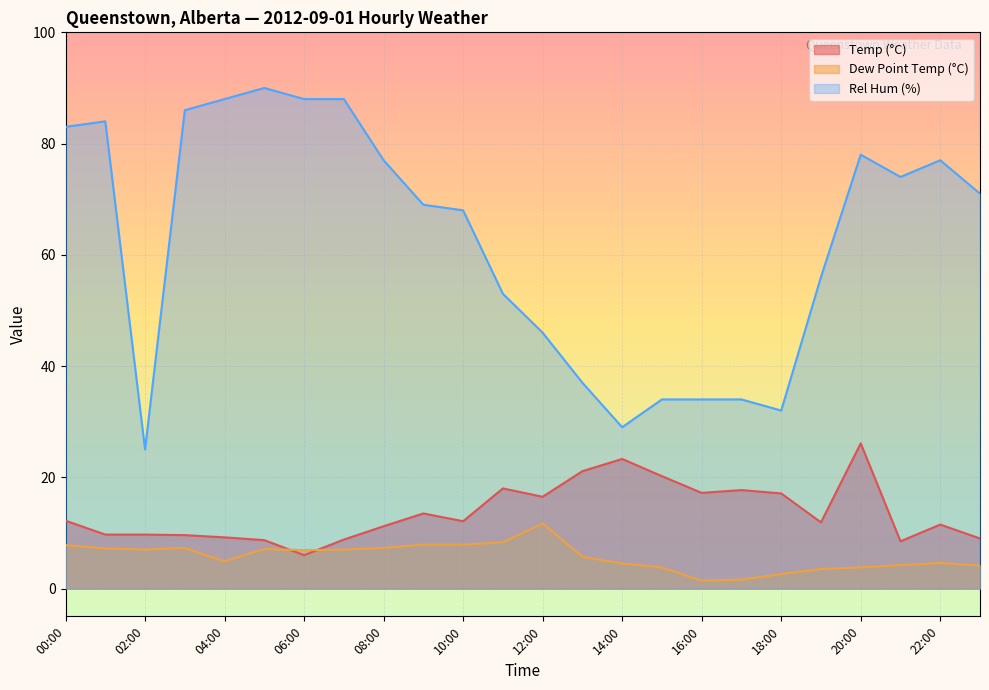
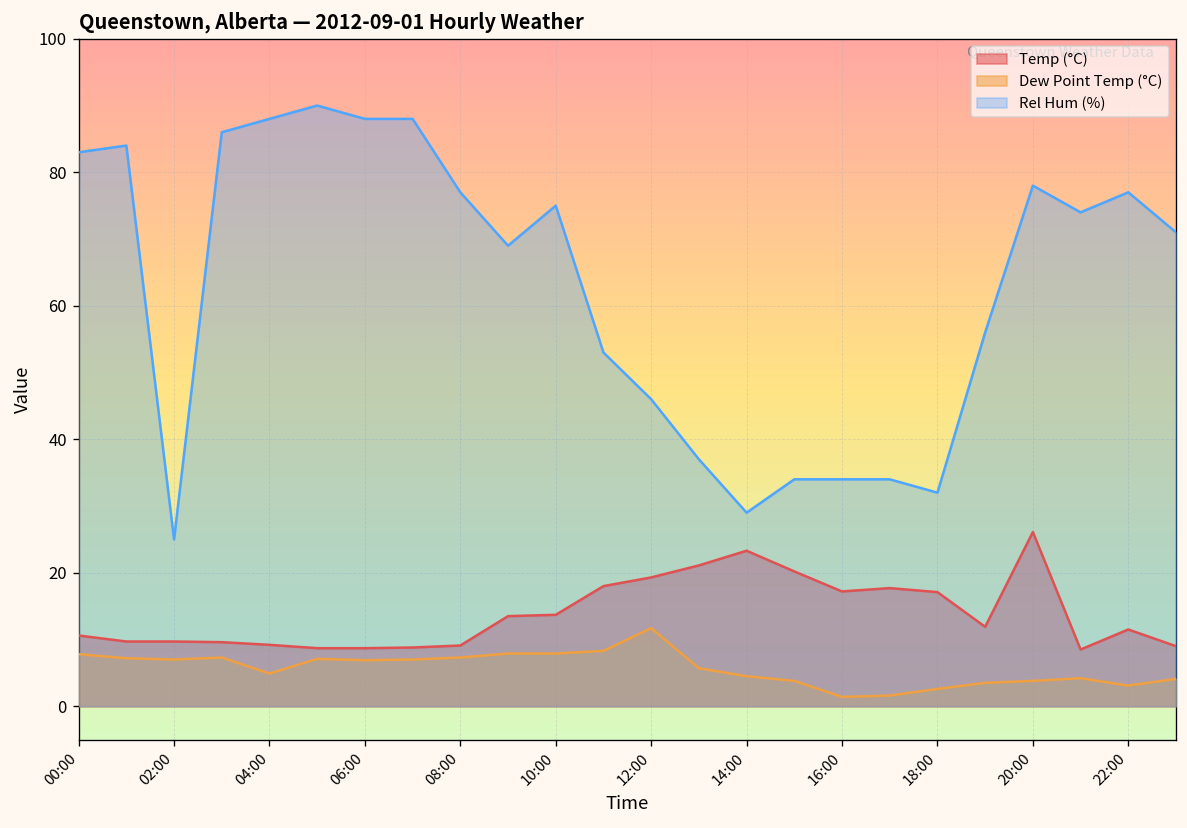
  {
    "Temp (°C)": {
-     "00:00": 12,
+     "00:00": 11,
      "02:00": 10,
      "04:00": 9,
-     "06:00": 6,
-     "08:00": 11,
-     "10:00": 12,
-     "12:00": 17,
+     "06:00": 9,
+     "08:00": 9,
+     "10:00": 14,
+     "12:00": 19,
      "14:00": 23,
      "16:00": 17,
      "18:00": 17,
      "20:00": 26,
      "22:00": 12
    },
    "Dew Point Temp (°C)": {
      "00:00": 8,
      "02:00": 7,
      "04:00": 5,
      "06:00": 7,
      "08:00": 7,
      "10:00": 8,
      "12:00": 12,
      "14:00": 5,
      "16:00": 1,
      "18:00": 3,
      "20:00": 4,
-     "22:00": 5
+     "22:00": 3
    },
    "Rel Hum (%)": {
      "00:00": 83,
      "02:00": 25,
      "04:00": 88,
      "06:00": 88,
      "08:00": 77,
-     "10:00": 68,
+     "10:00": 75,
      "12:00": 46,
      "14:00": 29,
      "16:00": 34,
      "18:00": 32,
      "20:00": 78,
      "22:00": 77
    }
  }
